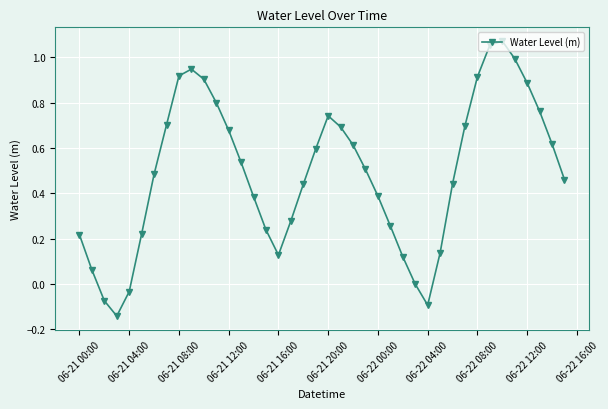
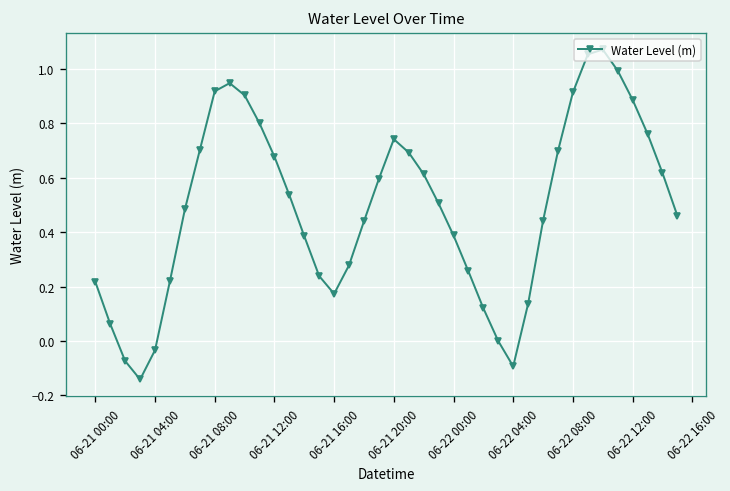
  {
    "06-21 00:00": 0.22,
    "06-21 04:00": -0.03,
    "06-21 08:00": 0.92,
    "06-21 12:00": 0.68,
-   "06-21 16:00": 0.13,
+   "06-21 16:00": 0.17,
    "06-21 20:00": 0.74,
    "06-22 00:00": 0.39,
    "06-22 04:00": -0.09,
    "06-22 08:00": 0.91,
    "06-22 12:00": 0.89
  }
